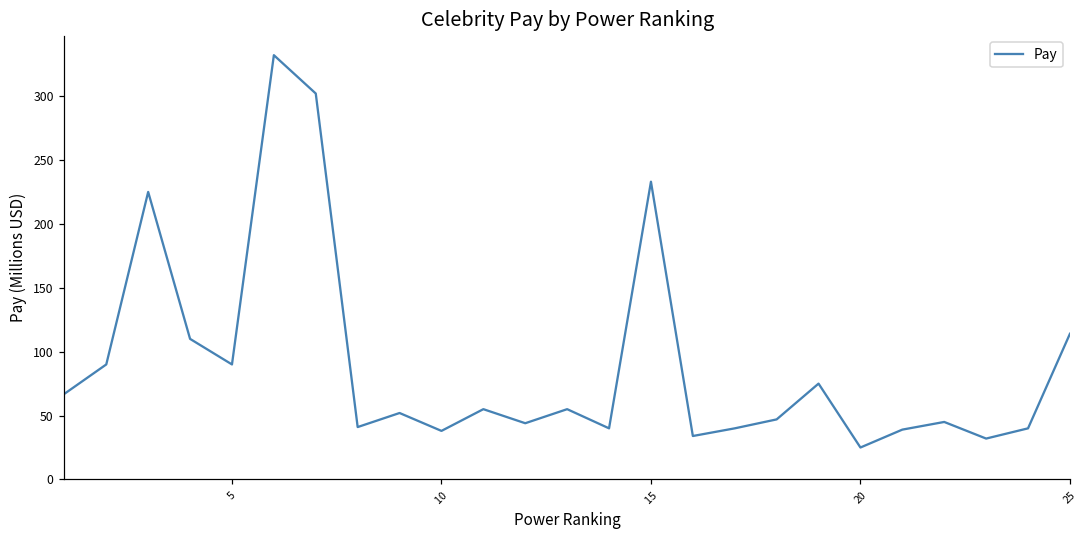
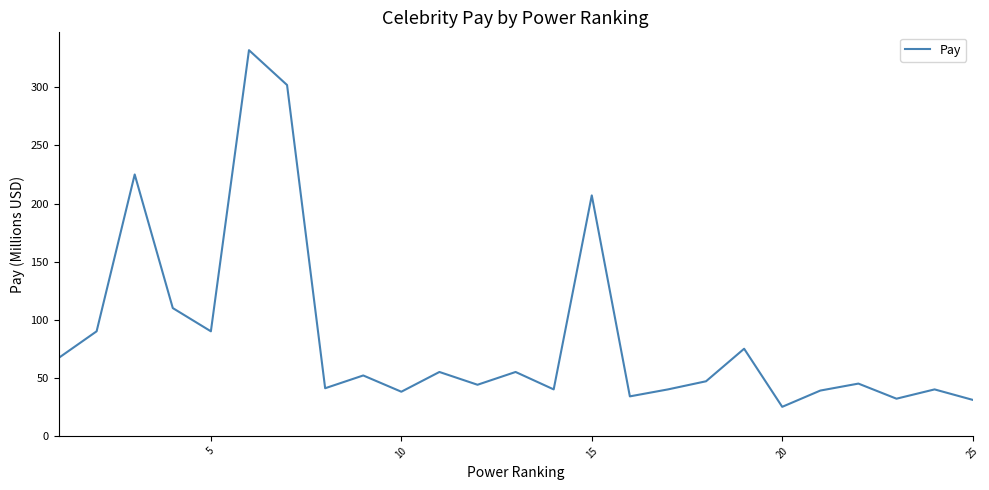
  {
    "5": 90,
    "10": 38,
-   "15": 233,
+   "15": 207,
    "20": 25,
-   "25": 114
+   "25": 31
  }
